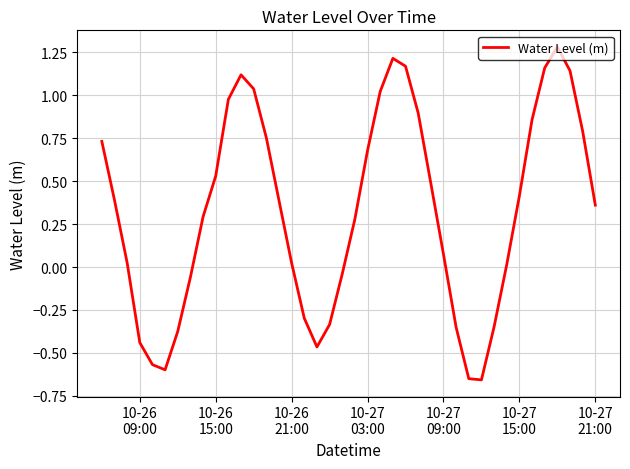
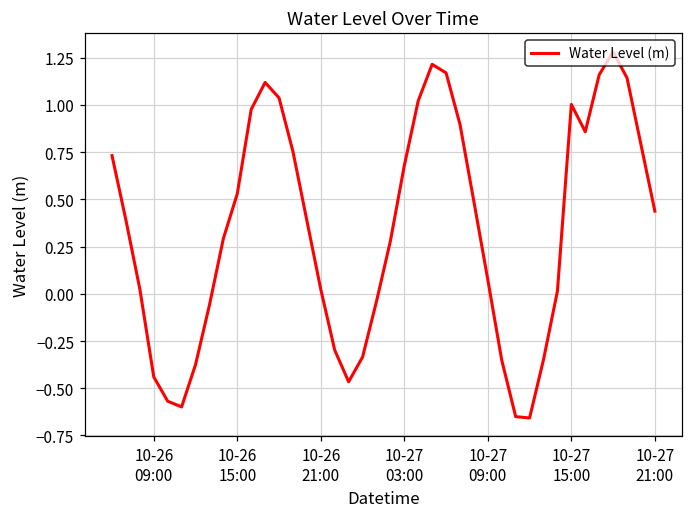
  {
    "10-26 09:00": -0.44,
    "10-26 15:00": 0.53,
    "10-26 21:00": 0.02,
    "10-27 03:00": 0.68,
    "10-27 09:00": 0.07,
-   "10-27 15:00": 0.41,
-   "10-27 21:00": 0.36
+   "10-27 15:00": 1.00,
+   "10-27 21:00": 0.44
  }
